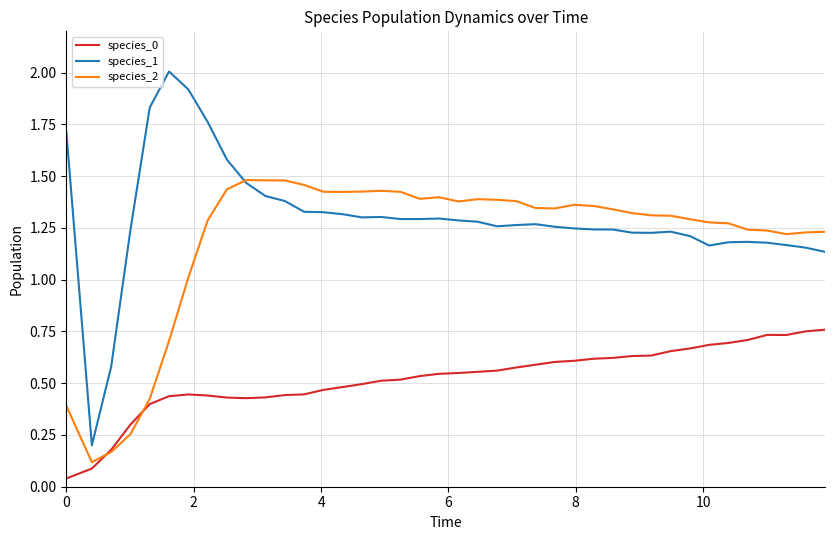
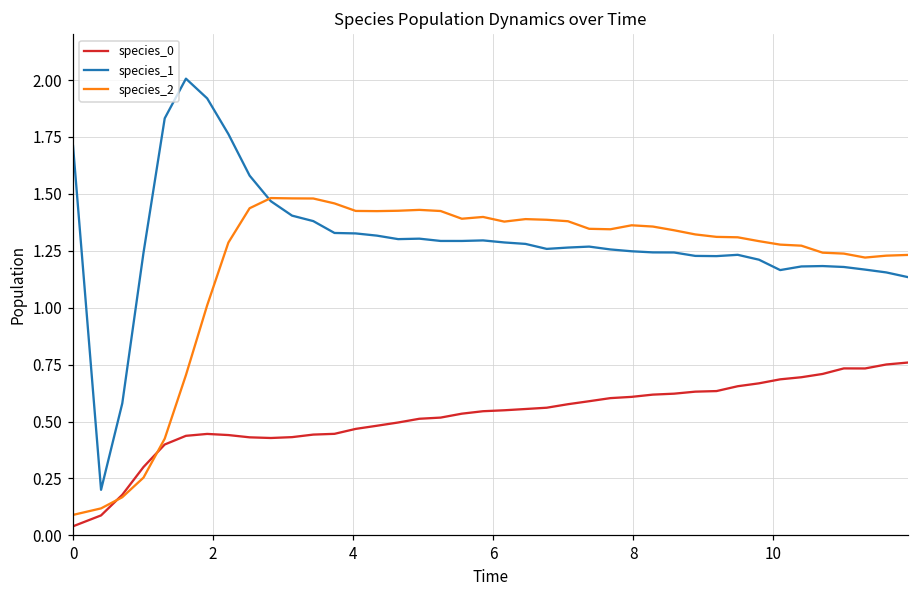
  {
    "species_0": {
      "0": 0.04
    },
    "species_1": {
      "0": 1.71
    },
    "species_2": {
-     "0": 0.39
+     "0": 0.09
    }
  }
